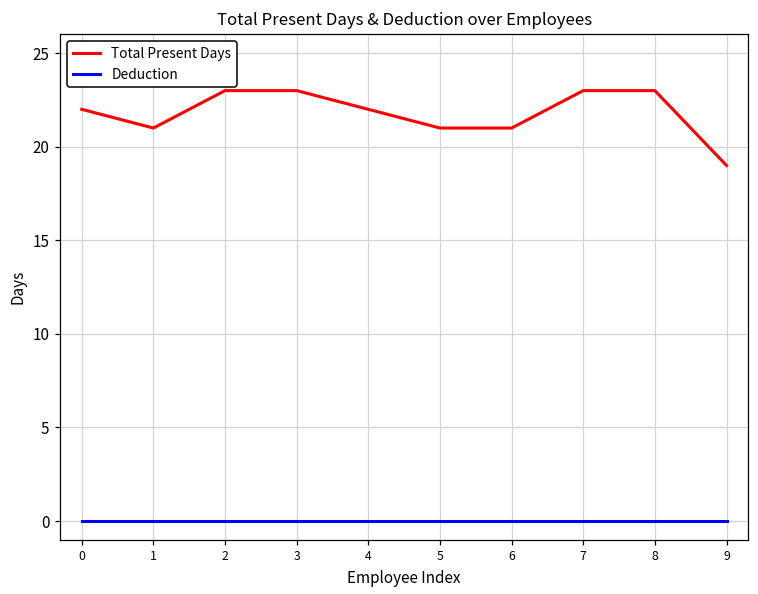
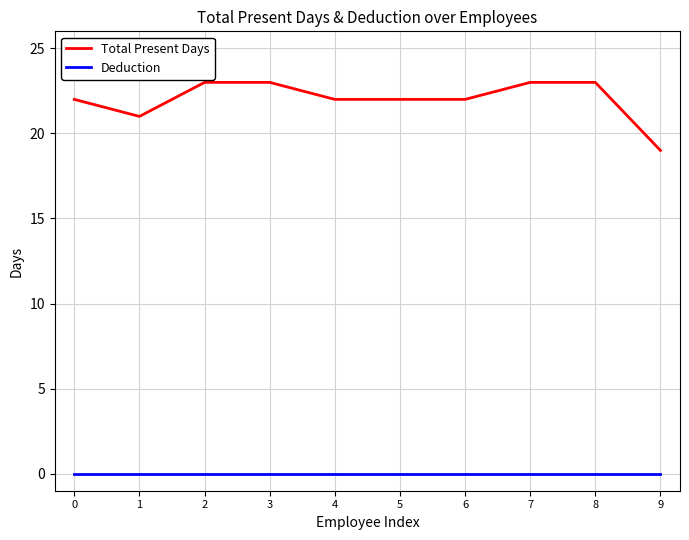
  {
    "Total Present Days": {
      "0": 22,
      "1": 21,
      "2": 23,
      "3": 23,
      "4": 22,
-     "5": 21,
-     "6": 21,
+     "5": 22,
+     "6": 22,
      "7": 23,
      "8": 23,
      "9": 19
    },
    "Deduction": {
      "0": 0,
      "1": 0,
      "2": 0,
      "3": 0,
      "4": 0,
      "5": 0,
      "6": 0,
      "7": 0,
      "8": 0,
      "9": 0
    }
  }
